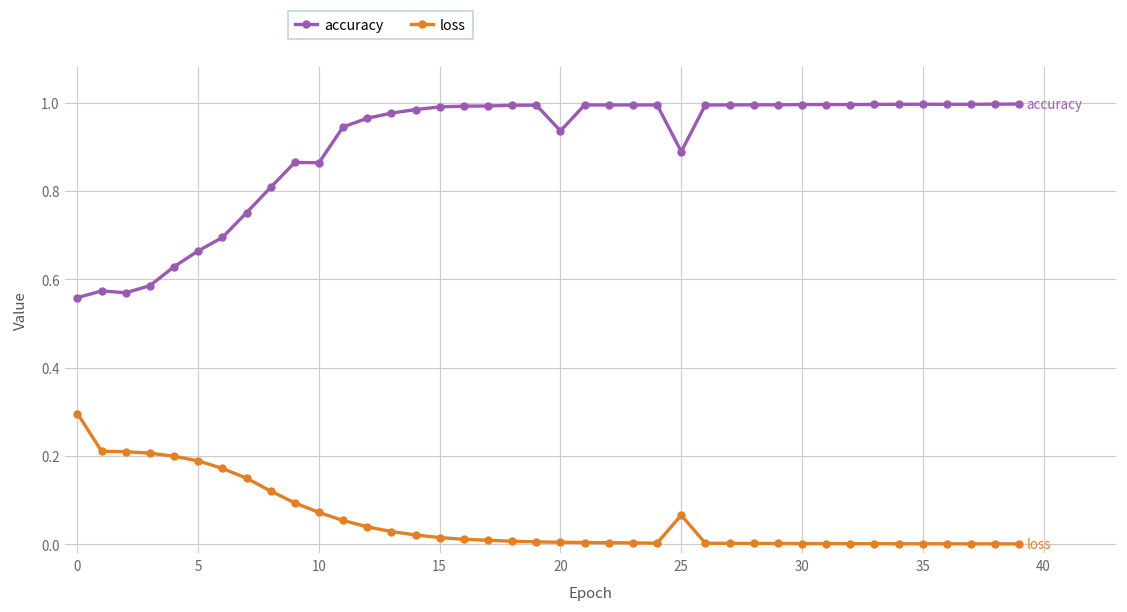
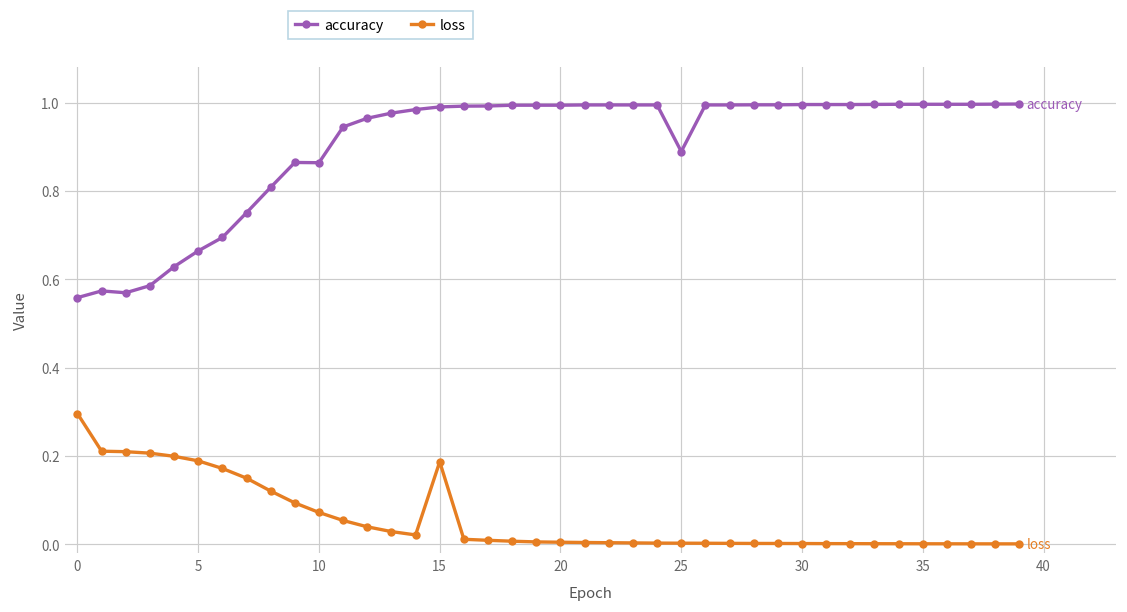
  {
    "accuracy": {
      "0": 0.56,
      "5": 0.66,
      "10": 0.86,
      "15": 0.99,
-     "20": 0.94,
+     "20": 0.99,
      "25": 0.89,
      "30": 1.00,
      "35": 1.00
    },
    "loss": {
      "0": 0.30,
      "5": 0.19,
      "10": 0.07,
-     "15": 0.02,
+     "15": 0.19,
      "20": 0.00,
-     "25": 0.07,
+     "25": 0.00,
      "30": 0.00,
      "35": 0.00
    }
  }
